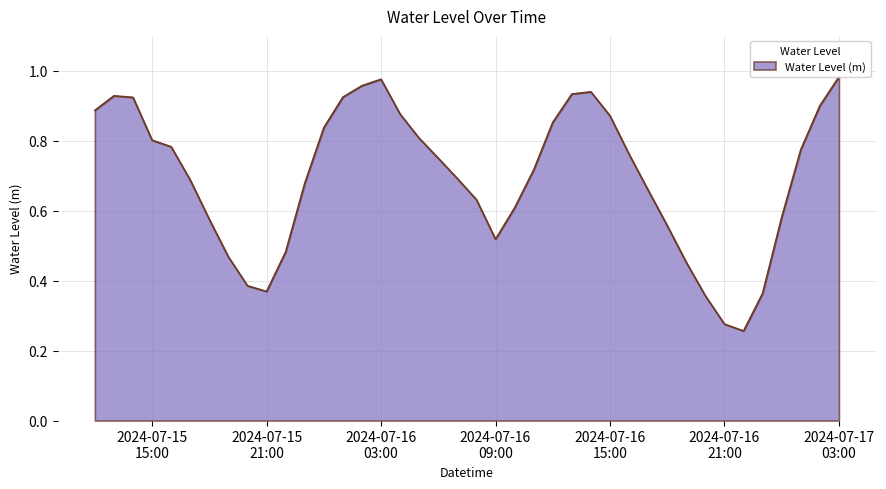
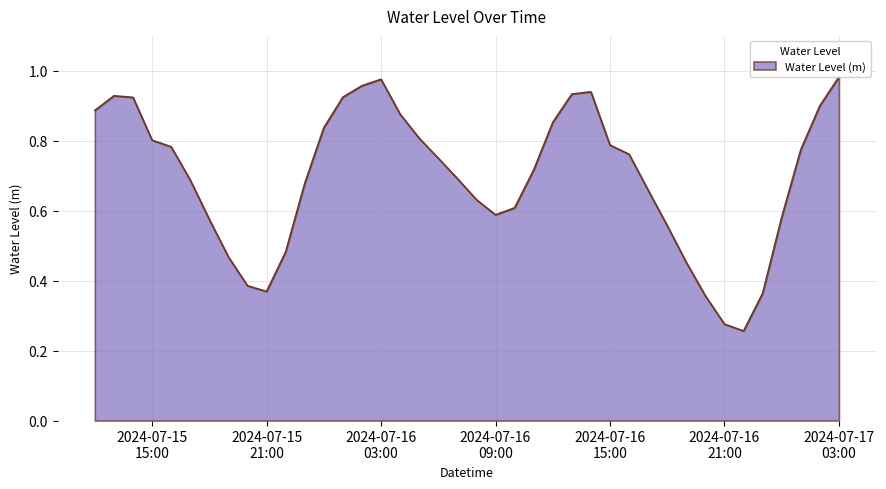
  {
    "2024-07-15 15:00": 0.80,
    "2024-07-15 21:00": 0.37,
    "2024-07-16 03:00": 0.98,
-   "2024-07-16 09:00": 0.52,
-   "2024-07-16 15:00": 0.87,
+   "2024-07-16 09:00": 0.59,
+   "2024-07-16 15:00": 0.79,
    "2024-07-16 21:00": 0.28,
    "2024-07-17 03:00": 0.98
  }
